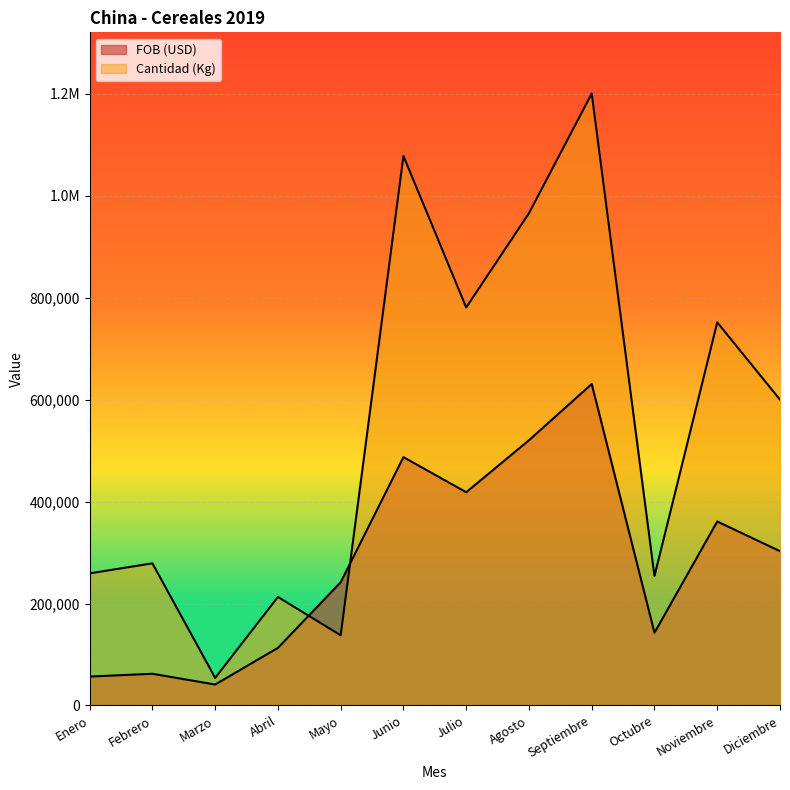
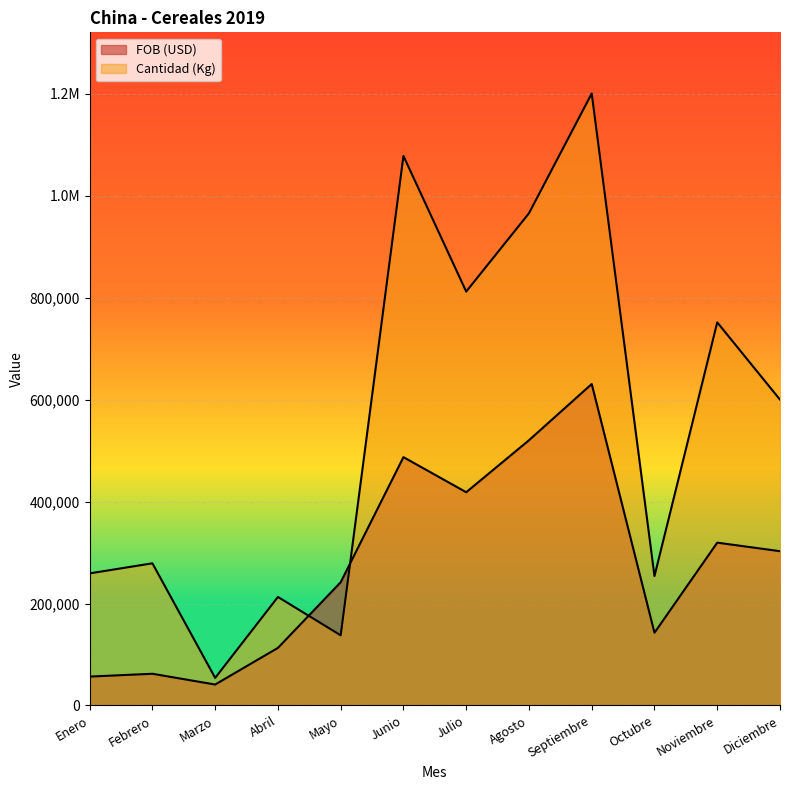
  {
    "FOB (USD)": {
      "Enero": "60,000",
      "Febrero": "60,000",
      "Marzo": "40,000",
      "Abril": "110,000",
      "Mayo": "240,000",
      "Junio": "490,000",
      "Julio": "420,000",
      "Agosto": "520,000",
      "Septiembre": "630,000",
      "Octubre": "140,000",
-     "Noviembre": "360,000",
+     "Noviembre": "320,000",
      "Diciembre": "300,000"
    },
    "Cantidad (Kg)": {
      "Enero": "260,000",
      "Febrero": "280,000",
      "Marzo": "50,000",
      "Abril": "210,000",
      "Mayo": "140,000",
      "Junio": "1,080,000",
-     "Julio": "780,000",
+     "Julio": "810,000",
      "Agosto": "970,000",
      "Septiembre": "1,200,000",
      "Octubre": "250,000",
      "Noviembre": "750,000",
      "Diciembre": "600,000"
    }
  }
